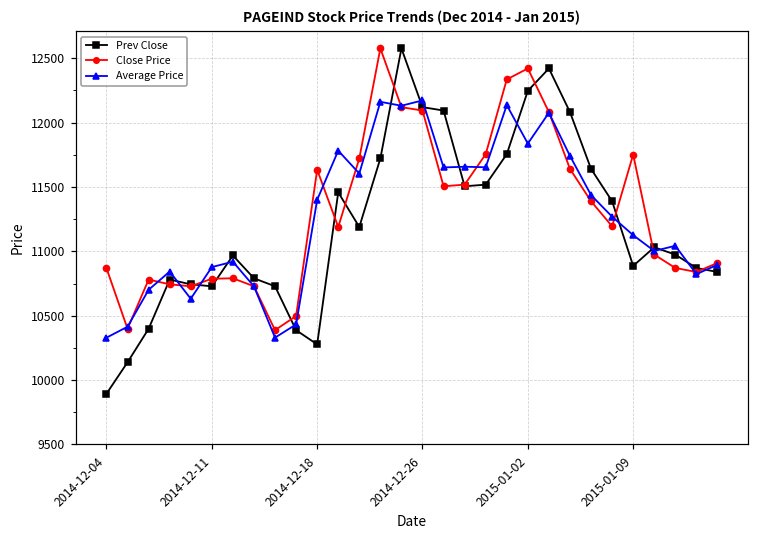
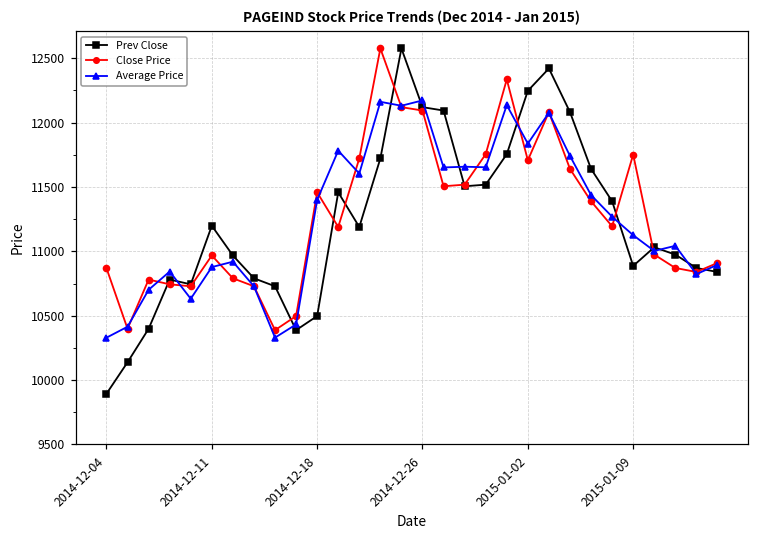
  {
    "Prev Close": {
      "2014-12-04": 9890,
-     "2014-12-11": 10730,
-     "2014-12-18": 10280,
+     "2014-12-11": 11200,
+     "2014-12-18": 10500,
      "2014-12-26": 12120,
      "2015-01-02": 12250,
      "2015-01-09": 10890
    },
    "Close Price": {
      "2014-12-04": 10870,
-     "2014-12-11": 10790,
-     "2014-12-18": 11630,
+     "2014-12-11": 10970,
+     "2014-12-18": 11460,
      "2014-12-26": 12090,
-     "2015-01-02": 12420,
+     "2015-01-02": 11710,
      "2015-01-09": 11750
    },
    "Average Price": {
      "2014-12-04": 10330,
      "2014-12-11": 10880,
      "2014-12-18": 11400,
      "2014-12-26": 12170,
      "2015-01-02": 11840,
      "2015-01-09": 11130
    }
  }
